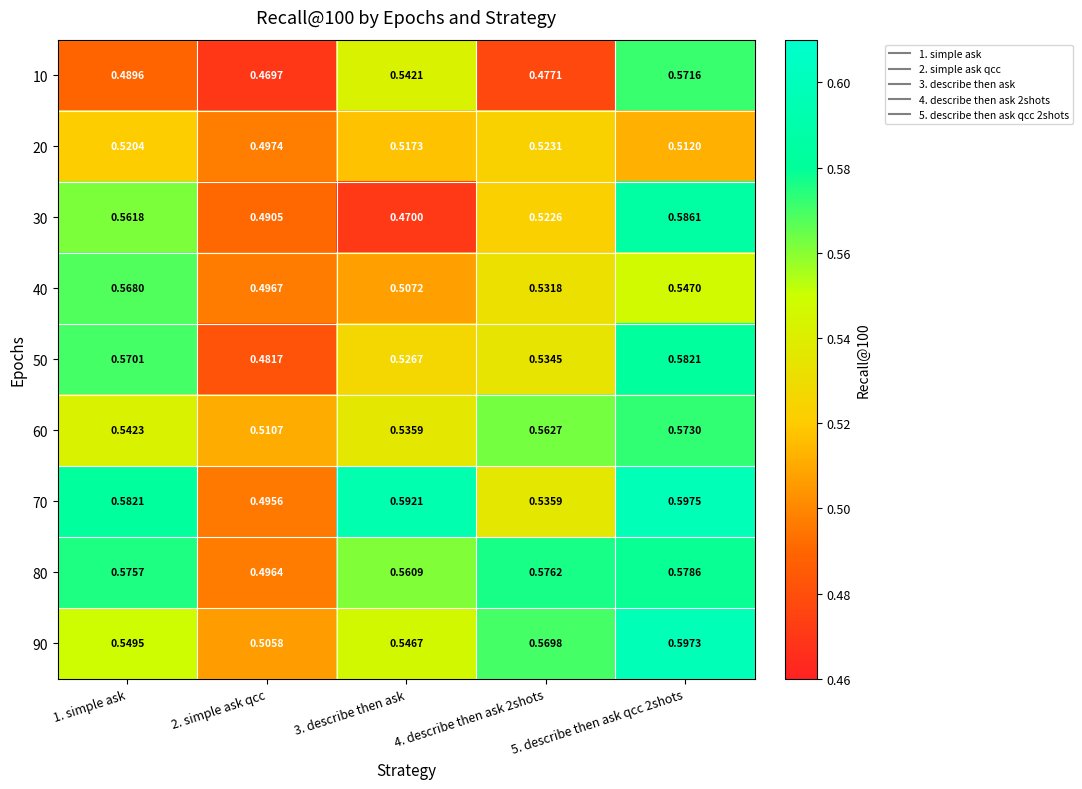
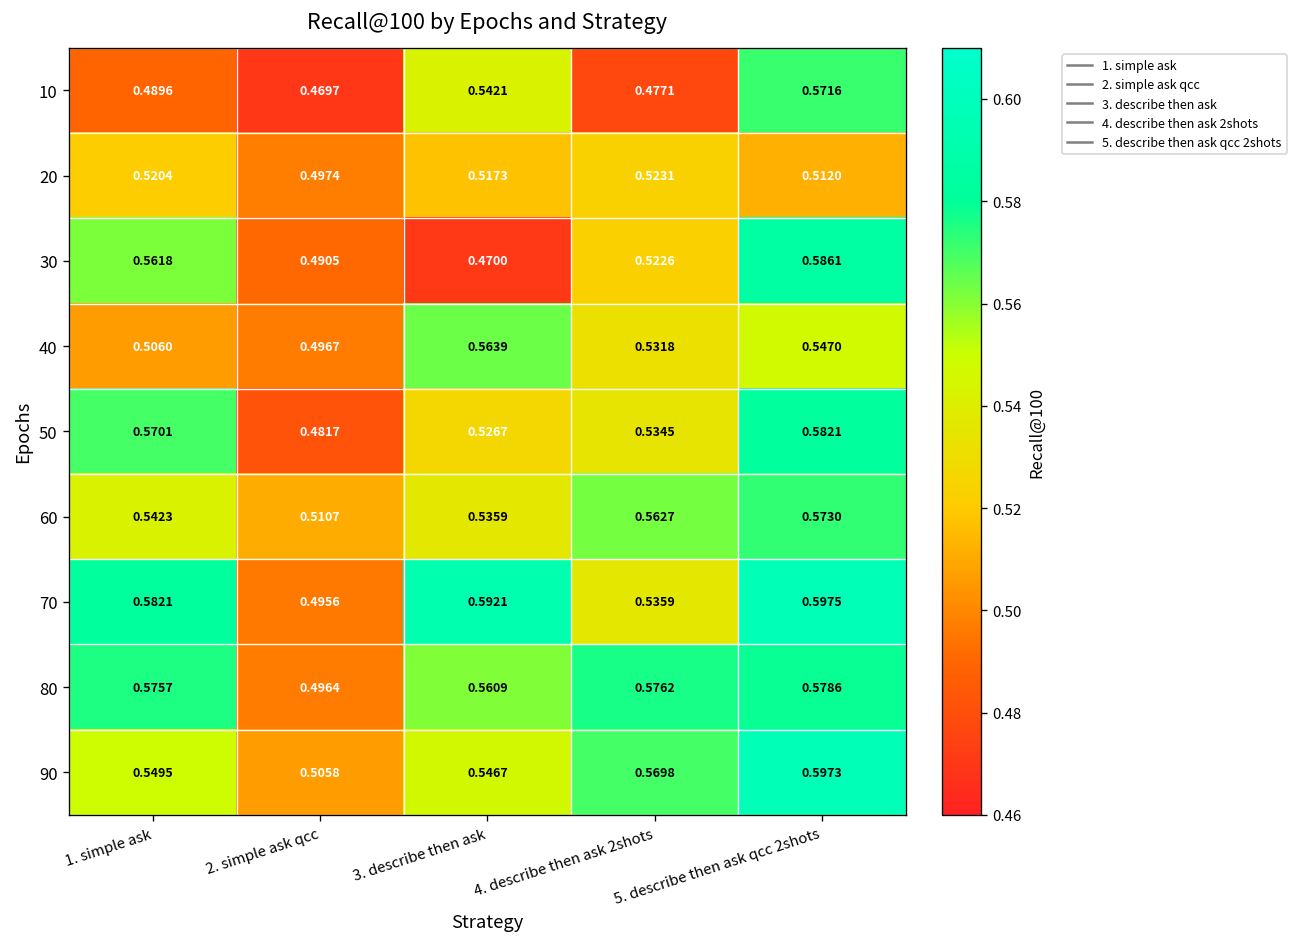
  {
    "10": {
      "1. simple ask": 0.4896,
      "2. simple ask qcc": 0.4697,
      "3. describe then ask": 0.5421,
      "4. describe then ask 2shots": 0.4771,
      "5. describe then ask qcc 2shots": 0.5716
    },
    "20": {
      "1. simple ask": 0.5204,
      "2. simple ask qcc": 0.4974,
      "3. describe then ask": 0.5173,
      "4. describe then ask 2shots": 0.5231,
      "5. describe then ask qcc 2shots": 0.5120
    },
    "30": {
      "1. simple ask": 0.5618,
      "2. simple ask qcc": 0.4905,
      "3. describe then ask": 0.4700,
      "4. describe then ask 2shots": 0.5226,
      "5. describe then ask qcc 2shots": 0.5861
    },
    "40": {
-     "1. simple ask": 0.5680,
+     "1. simple ask": 0.5060,
      "2. simple ask qcc": 0.4967,
-     "3. describe then ask": 0.5072,
+     "3. describe then ask": 0.5639,
      "4. describe then ask 2shots": 0.5318,
      "5. describe then ask qcc 2shots": 0.5470
    },
    "50": {
      "1. simple ask": 0.5701,
      "2. simple ask qcc": 0.4817,
      "3. describe then ask": 0.5267,
      "4. describe then ask 2shots": 0.5345,
      "5. describe then ask qcc 2shots": 0.5821
    },
    "60": {
      "1. simple ask": 0.5423,
      "2. simple ask qcc": 0.5107,
      "3. describe then ask": 0.5359,
      "4. describe then ask 2shots": 0.5627,
      "5. describe then ask qcc 2shots": 0.5730
    },
    "70": {
      "1. simple ask": 0.5821,
      "2. simple ask qcc": 0.4956,
      "3. describe then ask": 0.5921,
      "4. describe then ask 2shots": 0.5359,
      "5. describe then ask qcc 2shots": 0.5975
    },
    "80": {
      "1. simple ask": 0.5757,
      "2. simple ask qcc": 0.4964,
      "3. describe then ask": 0.5609,
      "4. describe then ask 2shots": 0.5762,
      "5. describe then ask qcc 2shots": 0.5786
    },
    "90": {
      "1. simple ask": 0.5495,
      "2. simple ask qcc": 0.5058,
      "3. describe then ask": 0.5467,
      "4. describe then ask 2shots": 0.5698,
      "5. describe then ask qcc 2shots": 0.5973
    }
  }
